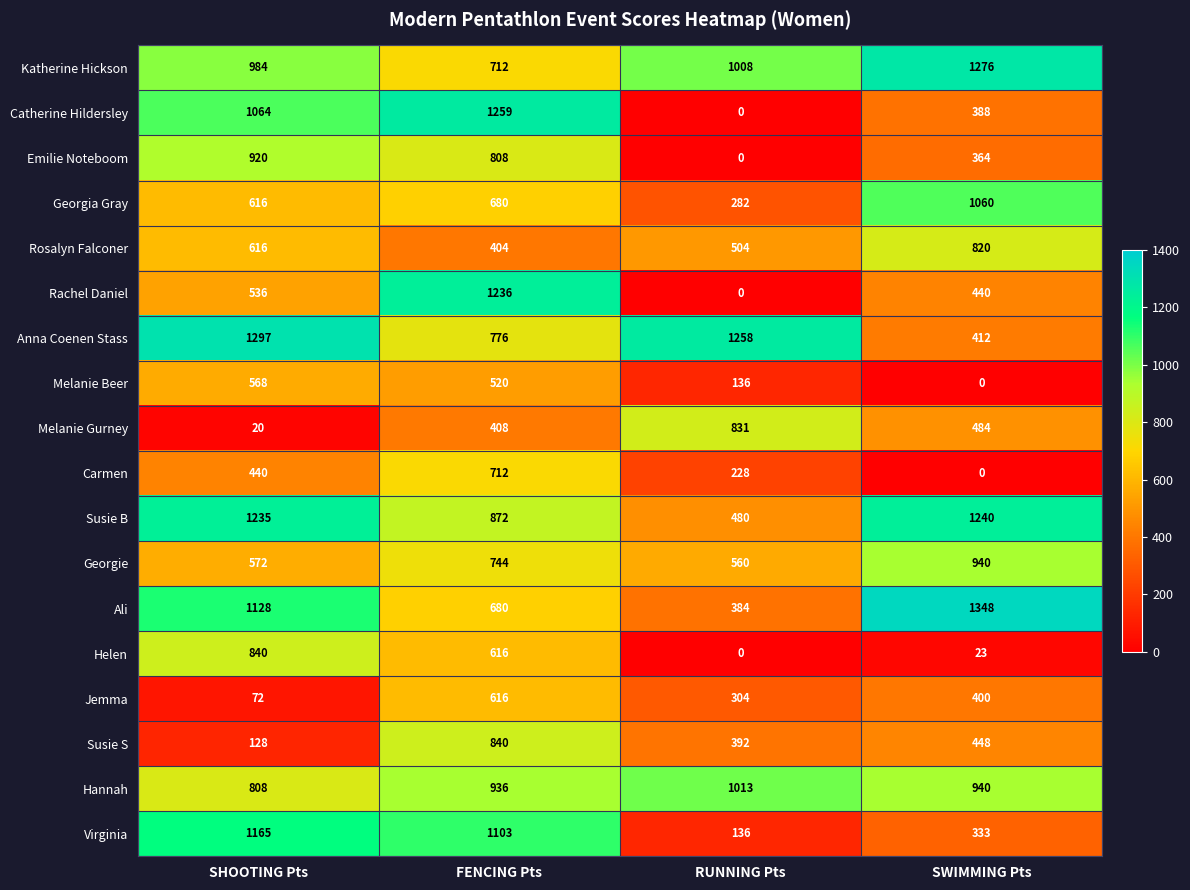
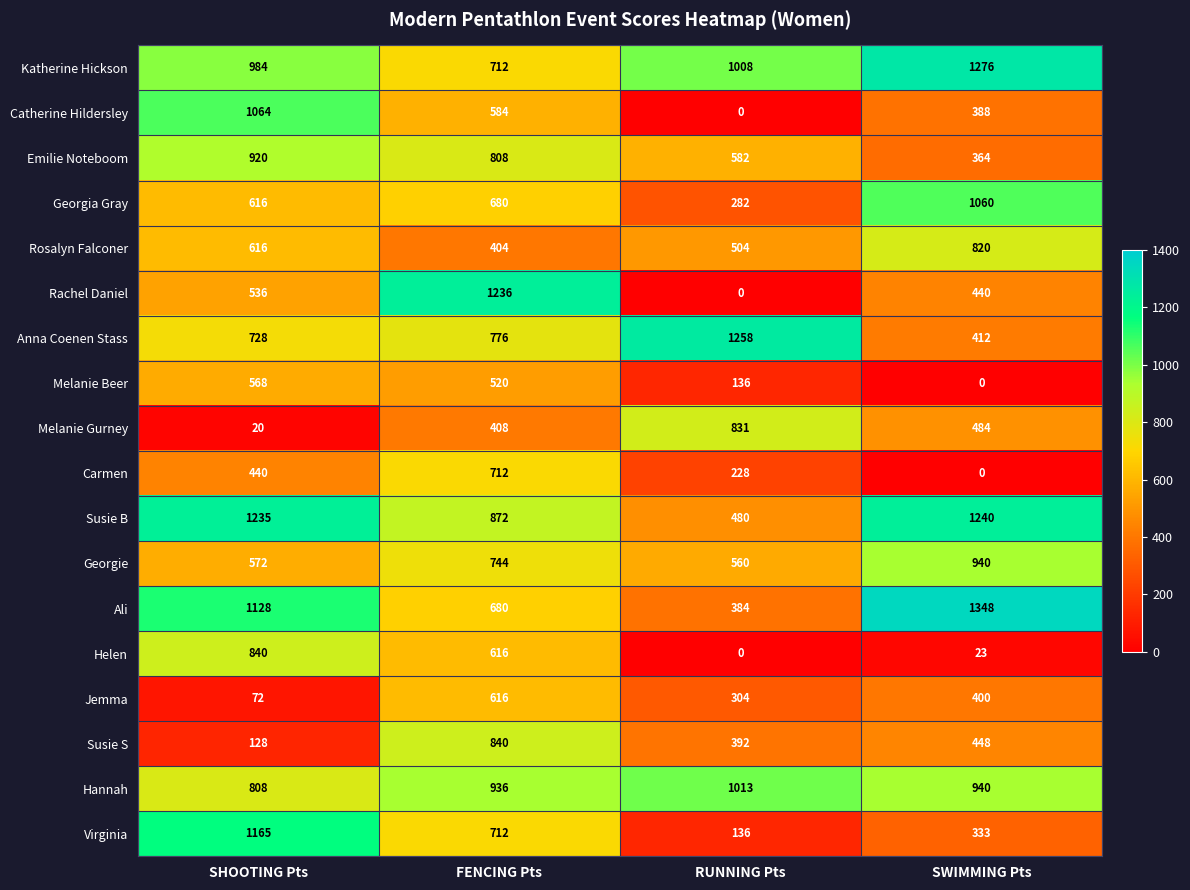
  {
    "Katherine Hickson": {
      "SHOOTING Pts": 984,
      "FENCING Pts": 712,
      "RUNNING Pts": 1008,
      "SWIMMING Pts": 1276
    },
    "Catherine Hildersley": {
      "SHOOTING Pts": 1064,
-     "FENCING Pts": 1259,
+     "FENCING Pts": 584,
      "RUNNING Pts": 0,
      "SWIMMING Pts": 388
    },
    "Emilie Noteboom": {
      "SHOOTING Pts": 920,
      "FENCING Pts": 808,
-     "RUNNING Pts": 0,
+     "RUNNING Pts": 582,
      "SWIMMING Pts": 364
    },
    "Georgia Gray": {
      "SHOOTING Pts": 616,
      "FENCING Pts": 680,
      "RUNNING Pts": 282,
      "SWIMMING Pts": 1060
    },
    "Rosalyn Falconer": {
      "SHOOTING Pts": 616,
      "FENCING Pts": 404,
      "RUNNING Pts": 504,
      "SWIMMING Pts": 820
    },
    "Rachel Daniel": {
      "SHOOTING Pts": 536,
      "FENCING Pts": 1236,
      "RUNNING Pts": 0,
      "SWIMMING Pts": 440
    },
    "Anna Coenen Stass": {
-     "SHOOTING Pts": 1297,
+     "SHOOTING Pts": 728,
      "FENCING Pts": 776,
      "RUNNING Pts": 1258,
      "SWIMMING Pts": 412
    },
    "Melanie Beer": {
      "SHOOTING Pts": 568,
      "FENCING Pts": 520,
      "RUNNING Pts": 136,
      "SWIMMING Pts": 0
    },
    "Melanie Gurney": {
      "SHOOTING Pts": 20,
      "FENCING Pts": 408,
      "RUNNING Pts": 831,
      "SWIMMING Pts": 484
    },
    "Carmen": {
      "SHOOTING Pts": 440,
      "FENCING Pts": 712,
      "RUNNING Pts": 228,
      "SWIMMING Pts": 0
    },
    "Susie B": {
      "SHOOTING Pts": 1235,
      "FENCING Pts": 872,
      "RUNNING Pts": 480,
      "SWIMMING Pts": 1240
    },
    "Georgie": {
      "SHOOTING Pts": 572,
      "FENCING Pts": 744,
      "RUNNING Pts": 560,
      "SWIMMING Pts": 940
    },
    "Ali": {
      "SHOOTING Pts": 1128,
      "FENCING Pts": 680,
      "RUNNING Pts": 384,
      "SWIMMING Pts": 1348
    },
    "Helen": {
      "SHOOTING Pts": 840,
      "FENCING Pts": 616,
      "RUNNING Pts": 0,
      "SWIMMING Pts": 23
    },
    "Jemma": {
      "SHOOTING Pts": 72,
      "FENCING Pts": 616,
      "RUNNING Pts": 304,
      "SWIMMING Pts": 400
    },
    "Susie S": {
      "SHOOTING Pts": 128,
      "FENCING Pts": 840,
      "RUNNING Pts": 392,
      "SWIMMING Pts": 448
    },
    "Hannah": {
      "SHOOTING Pts": 808,
      "FENCING Pts": 936,
      "RUNNING Pts": 1013,
      "SWIMMING Pts": 940
    },
    "Virginia": {
      "SHOOTING Pts": 1165,
-     "FENCING Pts": 1103,
+     "FENCING Pts": 712,
      "RUNNING Pts": 136,
      "SWIMMING Pts": 333
    }
  }
